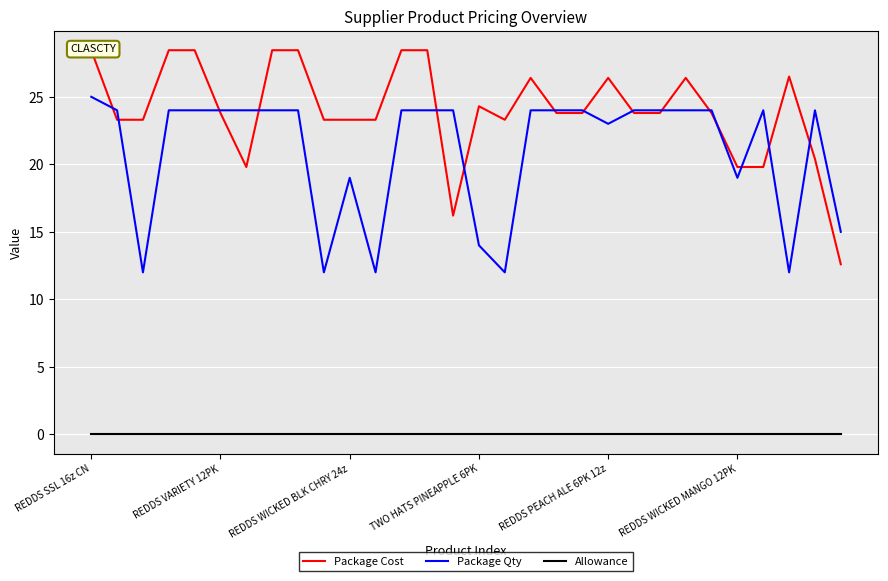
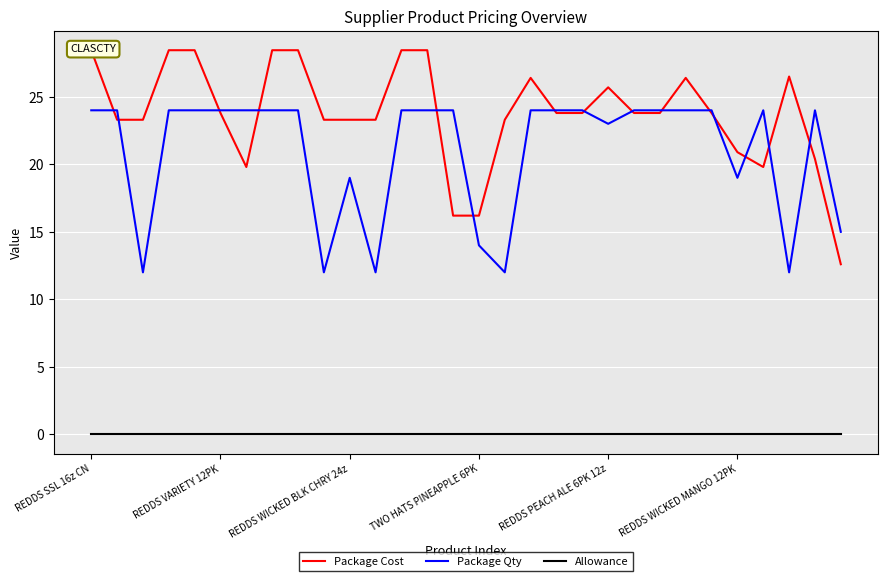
  {
    "Package Cost": {
      "REDDS VARIETY 12PK": 23.8,
      "REDDS WICKED BLK CHRY 24z": 23.3,
-     "TWO HATS PINEAPPLE 6PK": 24.3,
-     "REDDS PEACH ALE 6PK 12z": 26.4,
-     "REDDS WICKED MANGO 12PK": 19.8
+     "TWO HATS PINEAPPLE 6PK": 16.2,
+     "REDDS PEACH ALE 6PK 12z": 25.7,
+     "REDDS WICKED MANGO 12PK": 20.9
    },
    "Package Qty": {
-     "REDDS SSL 16z CN": 25,
+     "REDDS SSL 16z CN": 24,
      "REDDS VARIETY 12PK": 24,
      "REDDS WICKED BLK CHRY 24z": 19,
      "TWO HATS PINEAPPLE 6PK": 14,
      "REDDS PEACH ALE 6PK 12z": 23,
      "REDDS WICKED MANGO 12PK": 19
    },
    "Allowance": {
      "REDDS SSL 16z CN": 0.0,
      "REDDS VARIETY 12PK": 0.0,
      "REDDS WICKED BLK CHRY 24z": 0.0,
      "TWO HATS PINEAPPLE 6PK": 0.0,
      "REDDS PEACH ALE 6PK 12z": 0.0,
      "REDDS WICKED MANGO 12PK": 0.0
    }
  }
